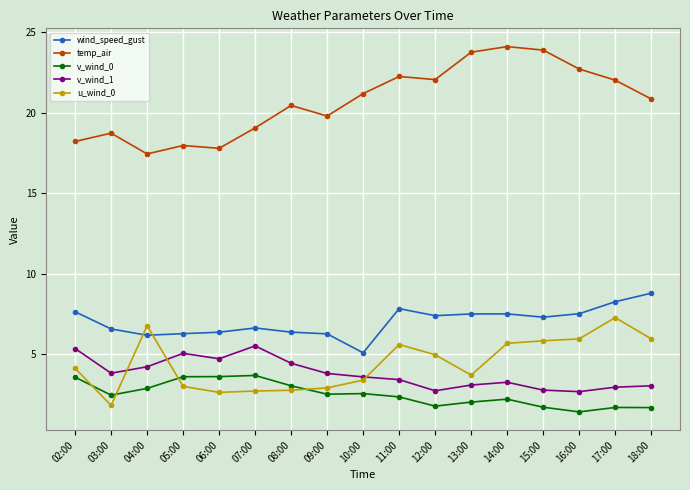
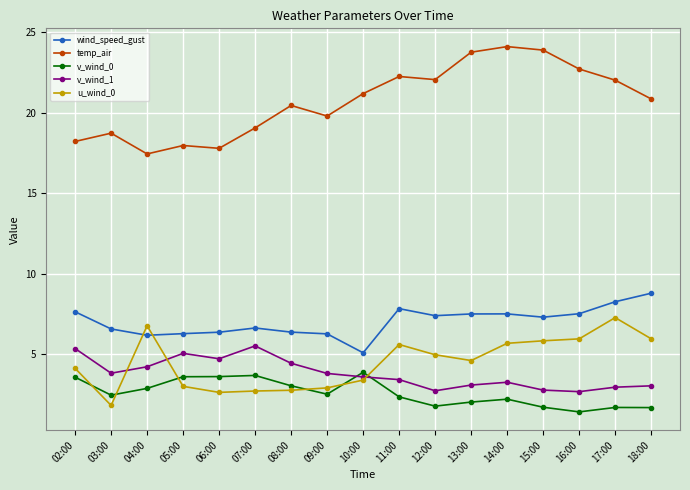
  {
    "wind_speed_gust": {
      "02:00": 7.6,
      "03:00": 6.6,
      "04:00": 6.2,
      "05:00": 6.3,
      "06:00": 6.4,
      "07:00": 6.6,
      "08:00": 6.4,
      "09:00": 6.3,
      "10:00": 5.1,
      "11:00": 7.8,
      "12:00": 7.4,
      "13:00": 7.5,
      "14:00": 7.5,
      "15:00": 7.3,
      "16:00": 7.5,
      "17:00": 8.3,
      "18:00": 8.8
    },
    "temp_air": {
      "02:00": 18.2,
      "03:00": 18.7,
      "04:00": 17.4,
      "05:00": 18.0,
      "06:00": 17.8,
      "07:00": 19.1,
      "08:00": 20.4,
      "09:00": 19.8,
      "10:00": 21.2,
      "11:00": 22.2,
      "12:00": 22.1,
      "13:00": 23.8,
      "14:00": 24.1,
      "15:00": 23.9,
      "16:00": 22.7,
      "17:00": 22.0,
      "18:00": 20.9
    },
    "v_wind_0": {
      "02:00": 3.6,
      "03:00": 2.5,
      "04:00": 2.9,
      "05:00": 3.6,
      "06:00": 3.6,
      "07:00": 3.7,
      "08:00": 3.1,
      "09:00": 2.5,
-     "10:00": 2.6,
+     "10:00": 3.9,
      "11:00": 2.4,
      "12:00": 1.8,
      "13:00": 2.0,
      "14:00": 2.2,
      "15:00": 1.7,
      "16:00": 1.4,
      "17:00": 1.7,
      "18:00": 1.7
    },
    "v_wind_1": {
      "02:00": 5.4,
      "03:00": 3.8,
      "04:00": 4.2,
      "05:00": 5.1,
      "06:00": 4.7,
      "07:00": 5.5,
      "08:00": 4.5,
      "09:00": 3.8,
      "10:00": 3.6,
      "11:00": 3.4,
      "12:00": 2.7,
      "13:00": 3.1,
      "14:00": 3.3,
      "15:00": 2.8,
      "16:00": 2.7,
      "17:00": 3.0,
      "18:00": 3.1
    },
    "u_wind_0": {
      "02:00": 4.1,
      "03:00": 1.8,
      "04:00": 6.8,
      "05:00": 3.0,
      "06:00": 2.6,
      "07:00": 2.7,
      "08:00": 2.8,
      "09:00": 2.9,
      "10:00": 3.4,
      "11:00": 5.6,
      "12:00": 5.0,
-     "13:00": 3.7,
+     "13:00": 4.6,
      "14:00": 5.7,
      "15:00": 5.8,
      "16:00": 6.0,
      "17:00": 7.3,
      "18:00": 6.0
    }
  }
